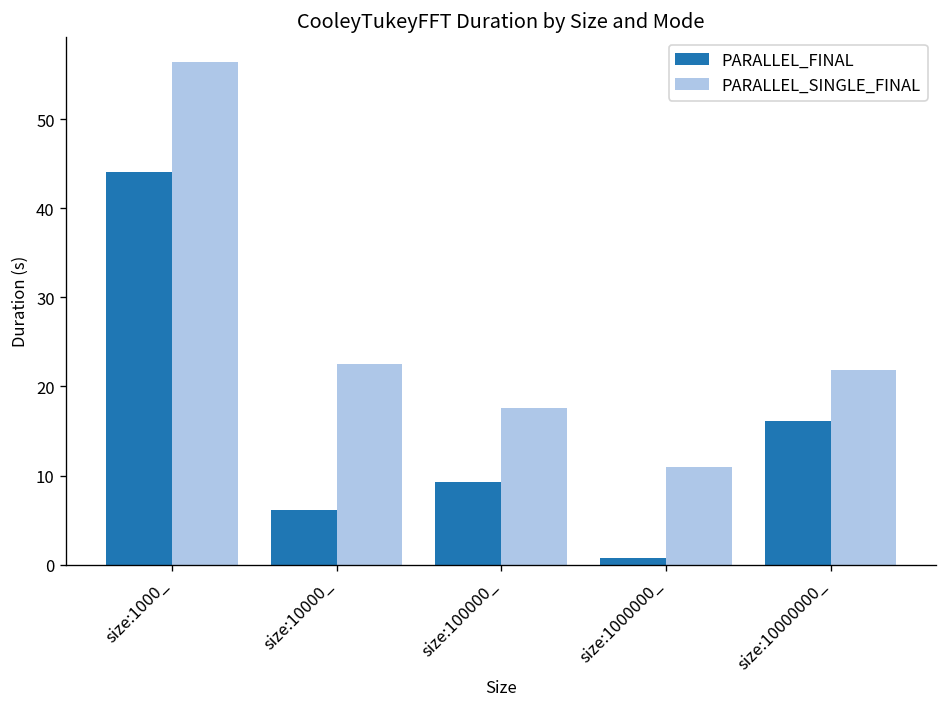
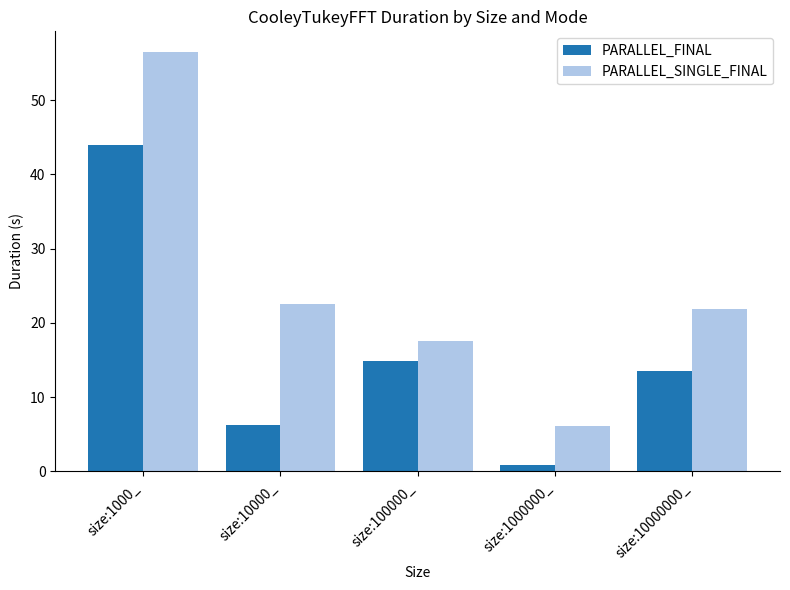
  {
    "PARALLEL_FINAL": {
      "size:1000_": 44,
      "size:10000_": 6,
-     "size:100000_": 9,
+     "size:100000_": 15,
      "size:1000000_": 1,
-     "size:10000000_": 16
+     "size:10000000_": 13
    },
    "PARALLEL_SINGLE_FINAL": {
      "size:1000_": 56,
      "size:10000_": 23,
      "size:100000_": 18,
-     "size:1000000_": 11,
+     "size:1000000_": 6,
      "size:10000000_": 22
    }
  }
